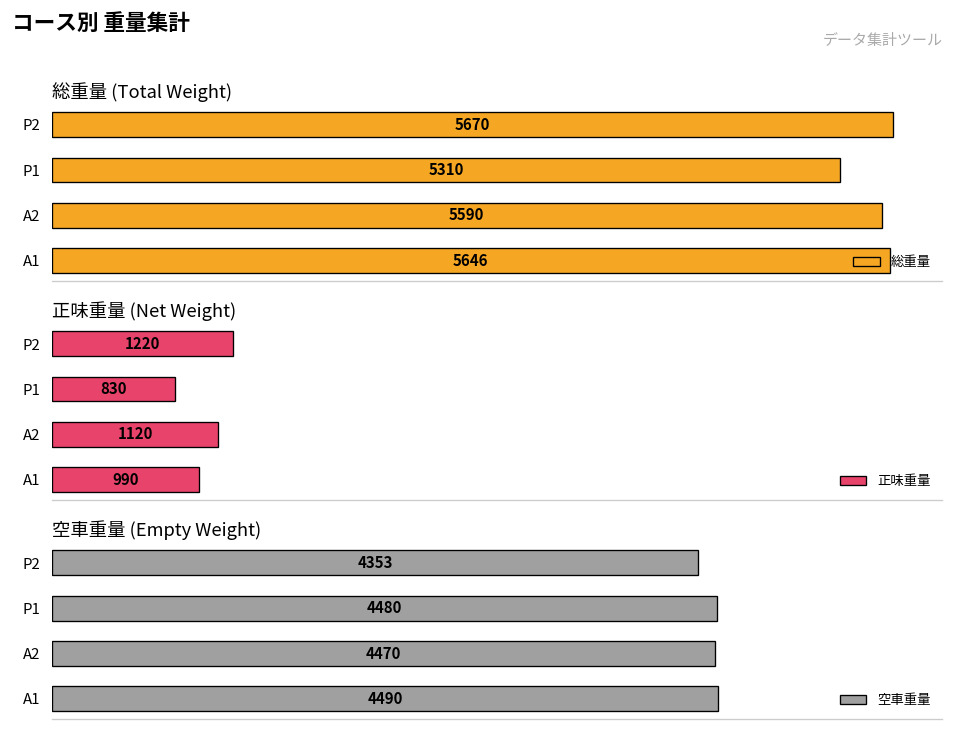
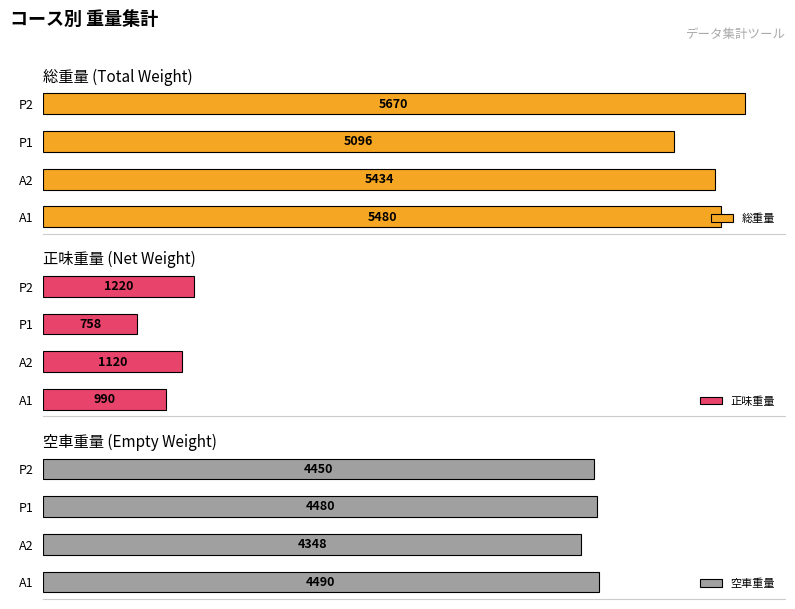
  {
    "総重量 (Total Weight)": {
      "P2": 5670,
-     "P1": 5310,
-     "A2": 5590,
-     "A1": 5646
+     "P1": 5096,
+     "A2": 5434,
+     "A1": 5480
    },
    "正味重量 (Net Weight)": {
      "P2": 1220,
-     "P1": 830,
+     "P1": 758,
      "A2": 1120,
      "A1": 990
    },
    "空車重量 (Empty Weight)": {
-     "P2": 4353,
+     "P2": 4450,
      "P1": 4480,
-     "A2": 4470,
+     "A2": 4348,
      "A1": 4490
    }
  }
